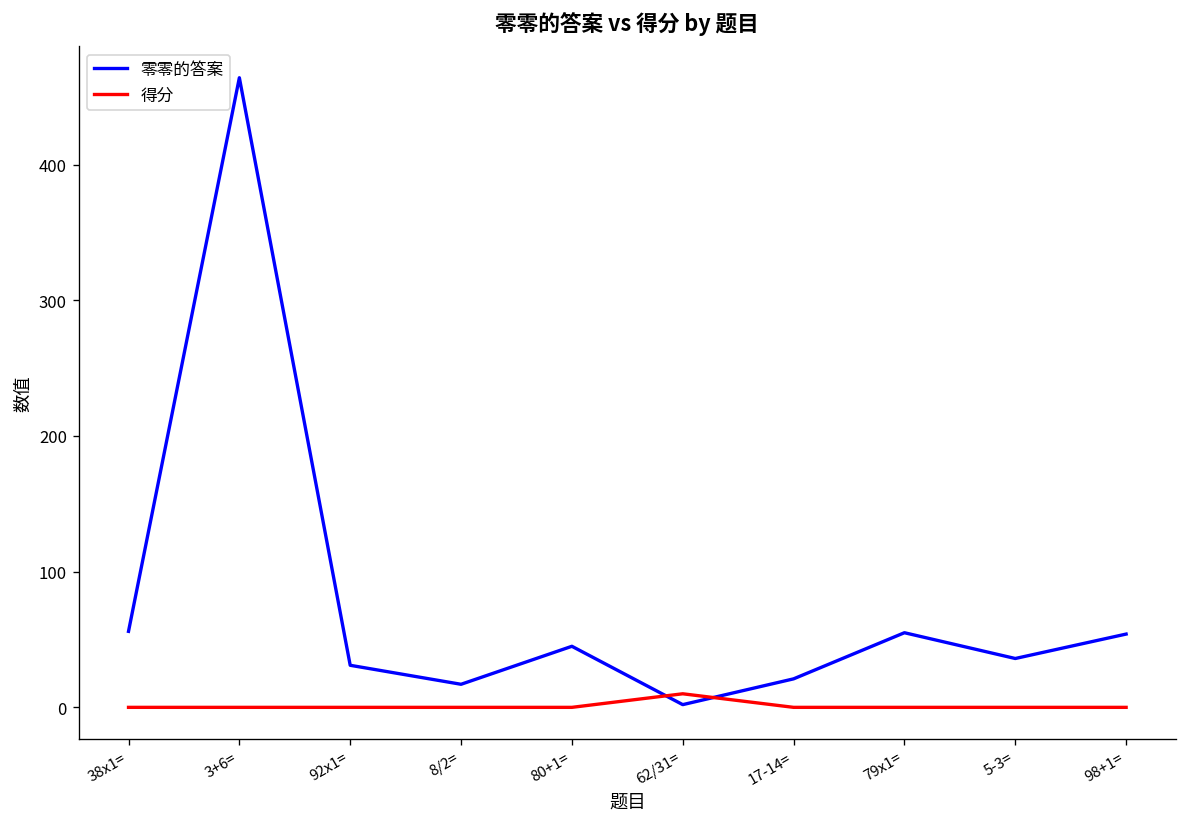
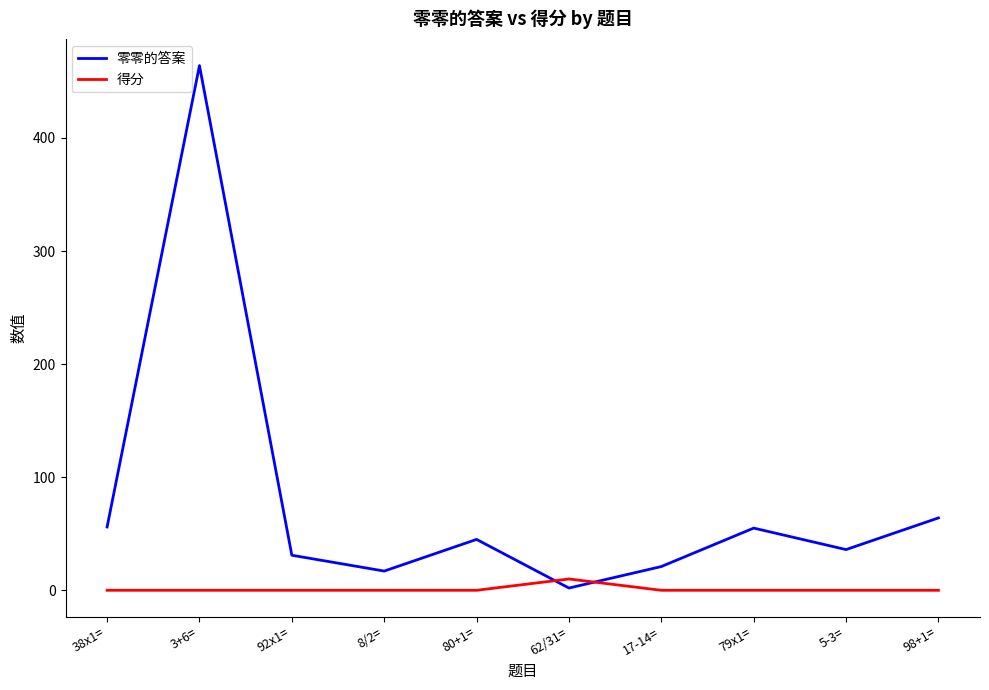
  {
    "零零的答案": {
      "38x1=": 56,
      "3+6=": 464,
      "92x1=": 31,
      "8/2=": 17,
      "80+1=": 45,
      "62/31=": 2,
      "17-14=": 21,
      "79x1=": 55,
      "5-3=": 36,
-     "98+1=": 54
+     "98+1=": 64
    },
    "得分": {
      "38x1=": 0,
      "3+6=": 0,
      "92x1=": 0,
      "8/2=": 0,
      "80+1=": 0,
      "62/31=": 10,
      "17-14=": 0,
      "79x1=": 0,
      "5-3=": 0,
      "98+1=": 0
    }
  }
